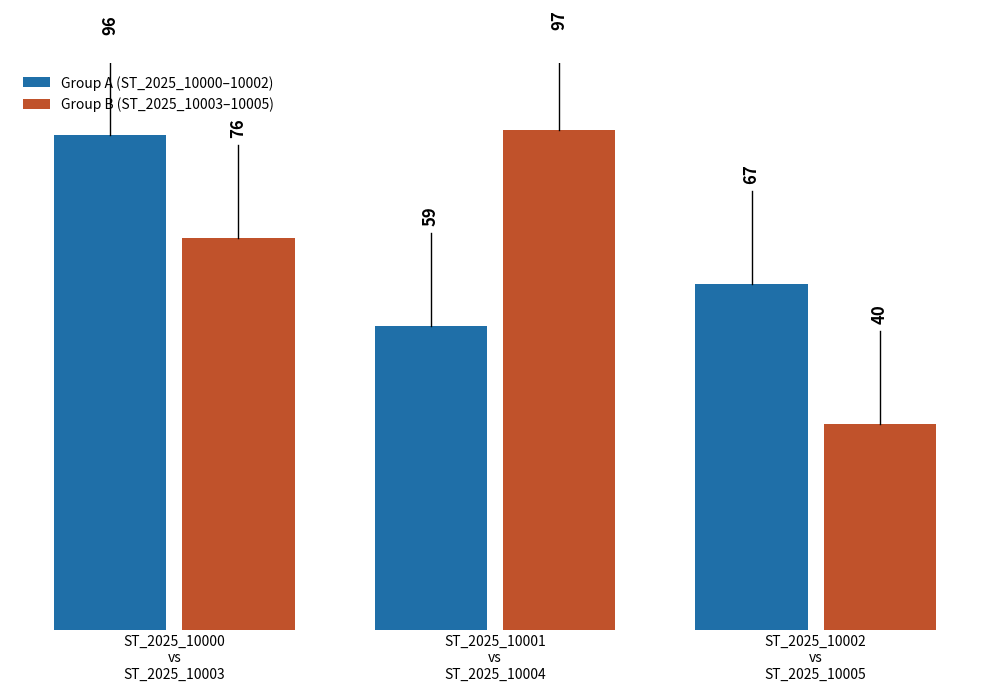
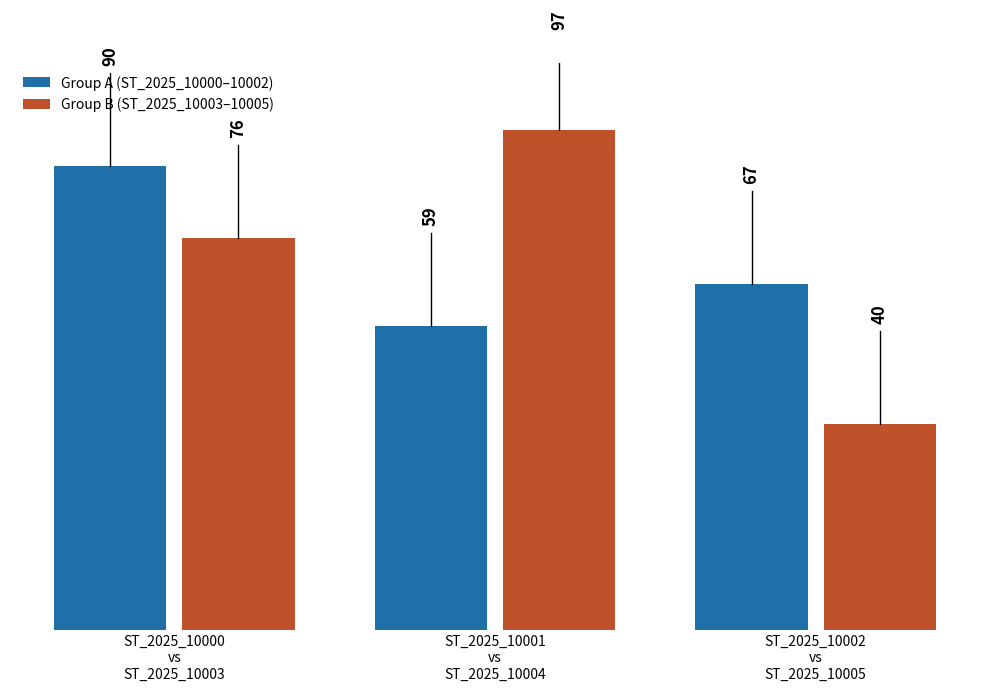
  {
    "Group A (ST_2025_10000–10002)": {
-     "ST_2025_10000 vs ST_2025_10003": 96
+     "ST_2025_10000 vs ST_2025_10003": 90
    }
  }
